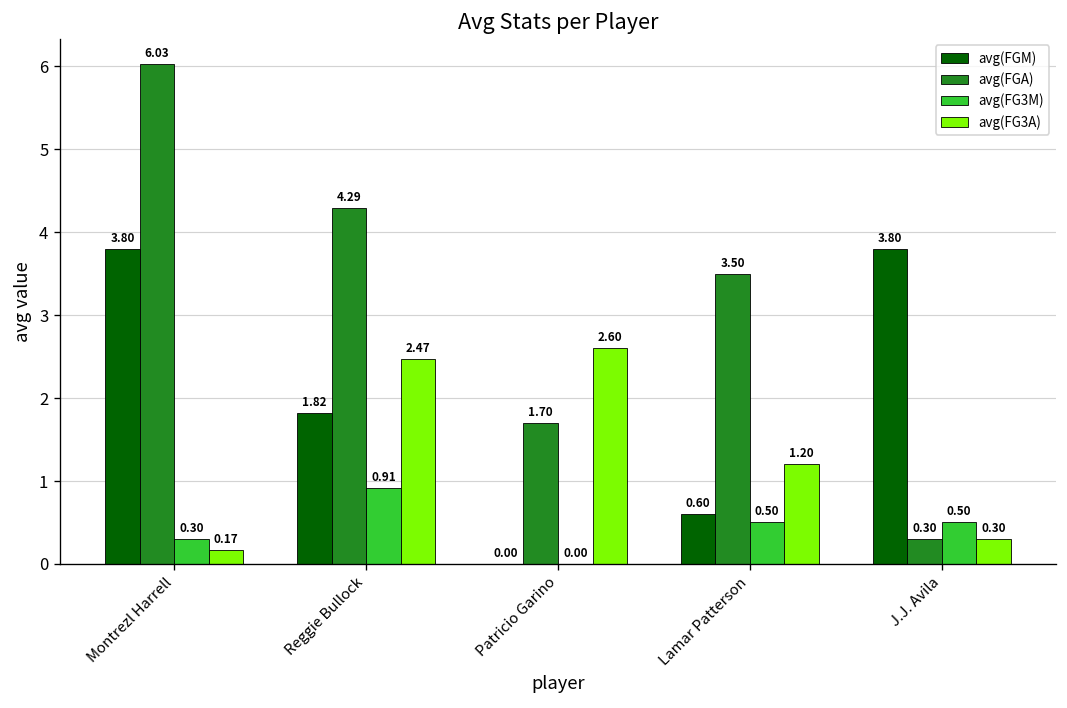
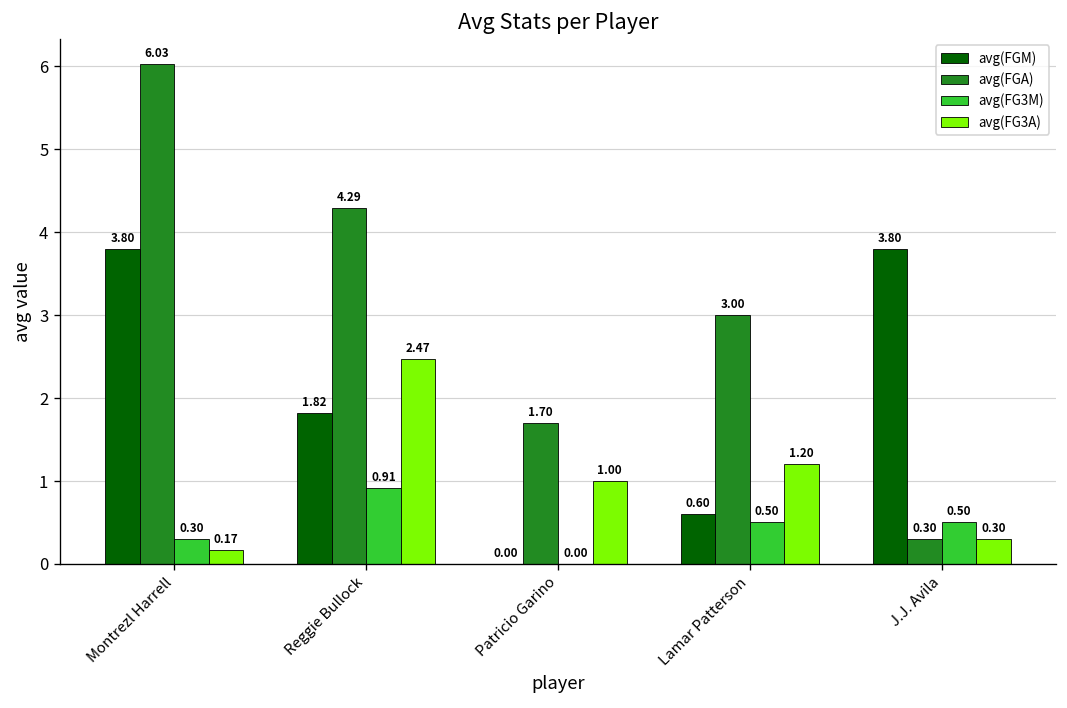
  {
    "avg(FGM)": {
      "Montrezl Harrell": 3.80,
      "Reggie Bullock": 1.82,
      "Patricio Garino": 0.00,
      "Lamar Patterson": 0.60,
      "J.J. Avila": 3.80
    },
    "avg(FGA)": {
      "Montrezl Harrell": 6.03,
      "Reggie Bullock": 4.29,
      "Patricio Garino": 1.70,
-     "Lamar Patterson": 3.50,
+     "Lamar Patterson": 3.00,
      "J.J. Avila": 0.30
    },
    "avg(FG3M)": {
      "Montrezl Harrell": 0.30,
      "Reggie Bullock": 0.91,
      "Patricio Garino": 0.00,
      "Lamar Patterson": 0.50,
      "J.J. Avila": 0.50
    },
    "avg(FG3A)": {
      "Montrezl Harrell": 0.17,
      "Reggie Bullock": 2.47,
-     "Patricio Garino": 2.60,
+     "Patricio Garino": 1.00,
      "Lamar Patterson": 1.20,
      "J.J. Avila": 0.30
    }
  }
